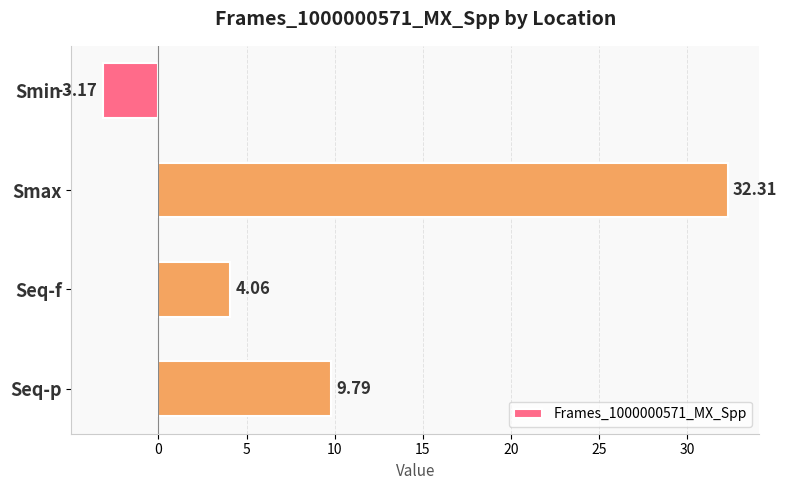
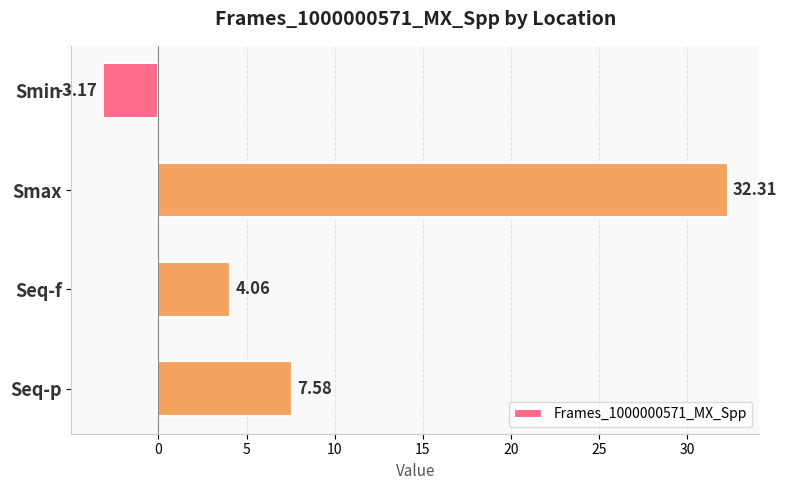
  {
    "Smin": -3.17,
    "Smax": 32.31,
    "Seq-f": 4.06,
-   "Seq-p": 9.79
+   "Seq-p": 7.58
  }
